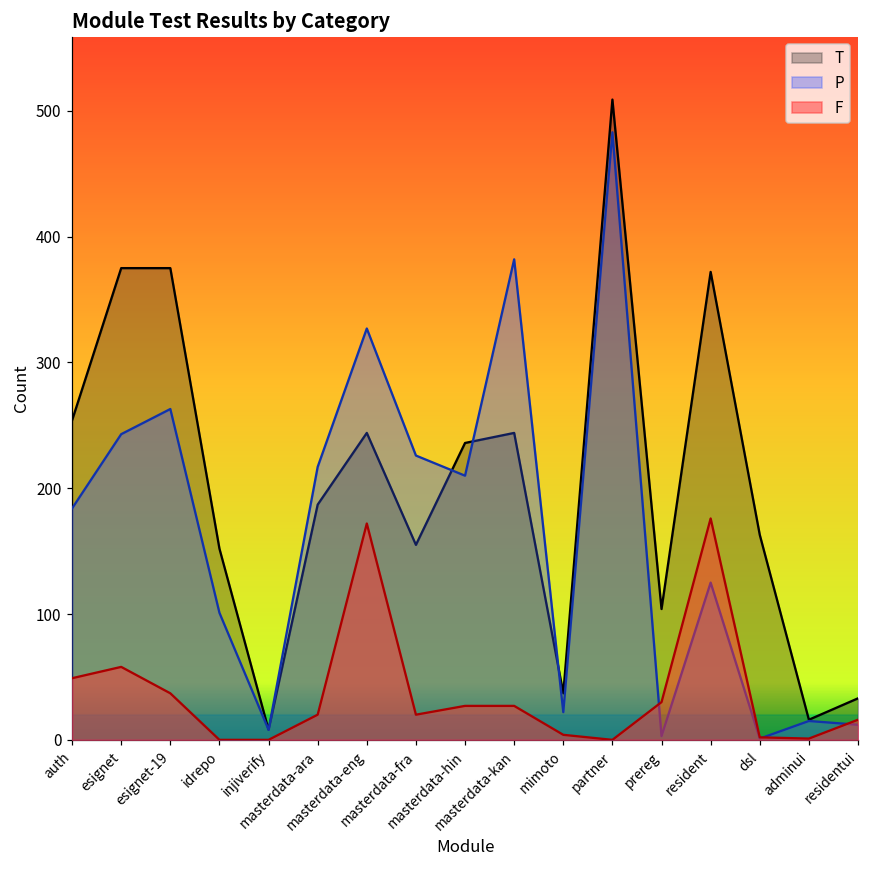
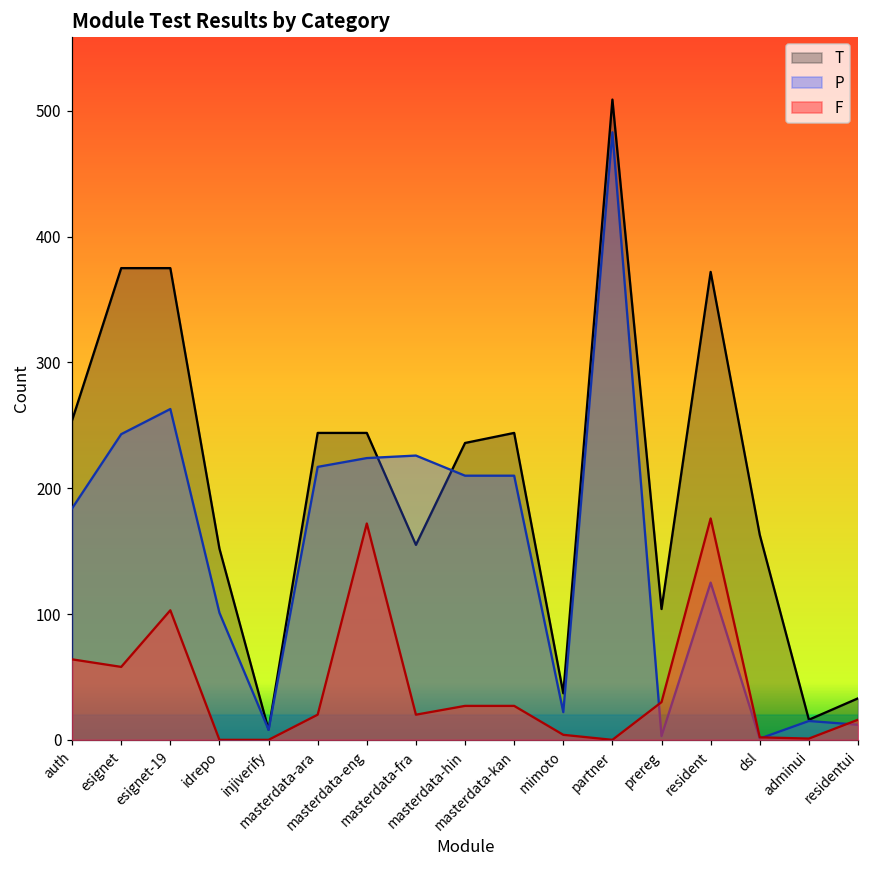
  {
    "T": {
      "auth": 254,
      "esignet": 375,
      "esignet-19": 375,
      "idrepo": 152,
-     "masterdata-ara": 187,
+     "masterdata-ara": 244,
      "masterdata-eng": 244,
      "masterdata-fra": 155,
      "masterdata-hin": 236,
      "masterdata-kan": 244,
      "mimoto": 37,
      "partner": 509,
      "prereg": 104,
      "resident": 372,
      "dsl": 163,
      "residentui": 33
    },
    "P": {
      "auth": 184,
      "esignet": 243,
      "esignet-19": 263,
      "idrepo": 101,
      "masterdata-ara": 217,
-     "masterdata-eng": 327,
+     "masterdata-eng": 224,
      "masterdata-fra": 226,
      "masterdata-hin": 210,
-     "masterdata-kan": 382,
+     "masterdata-kan": 210,
      "mimoto": 22,
      "partner": 483,
      "resident": 125
    },
    "F": {
-     "auth": 49,
+     "auth": 64,
      "esignet": 58,
-     "esignet-19": 37,
+     "esignet-19": 103,
      "masterdata-eng": 172,
      "masterdata-hin": 27,
      "masterdata-kan": 27,
      "prereg": 30,
      "resident": 176
    }
  }
